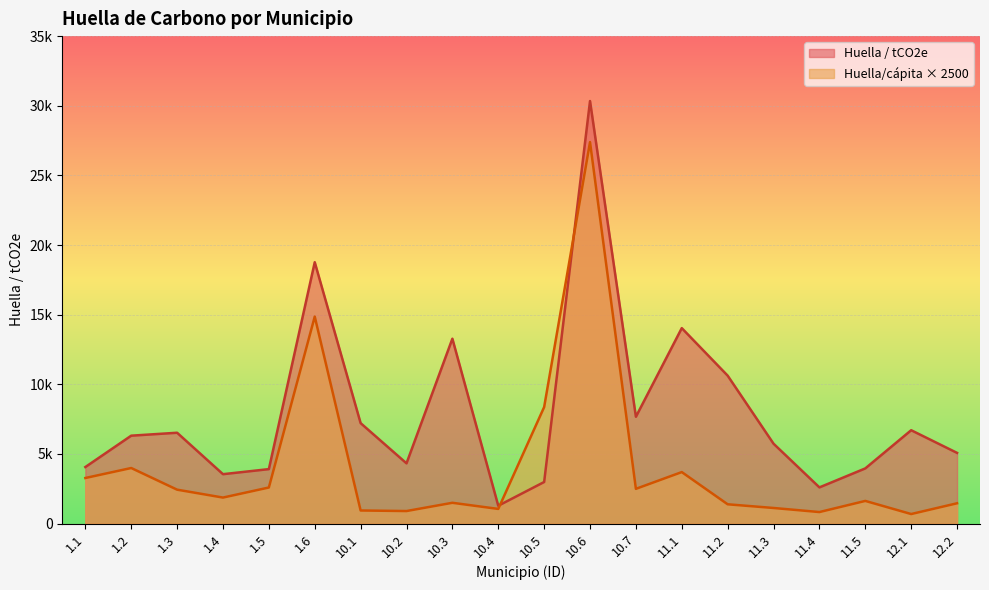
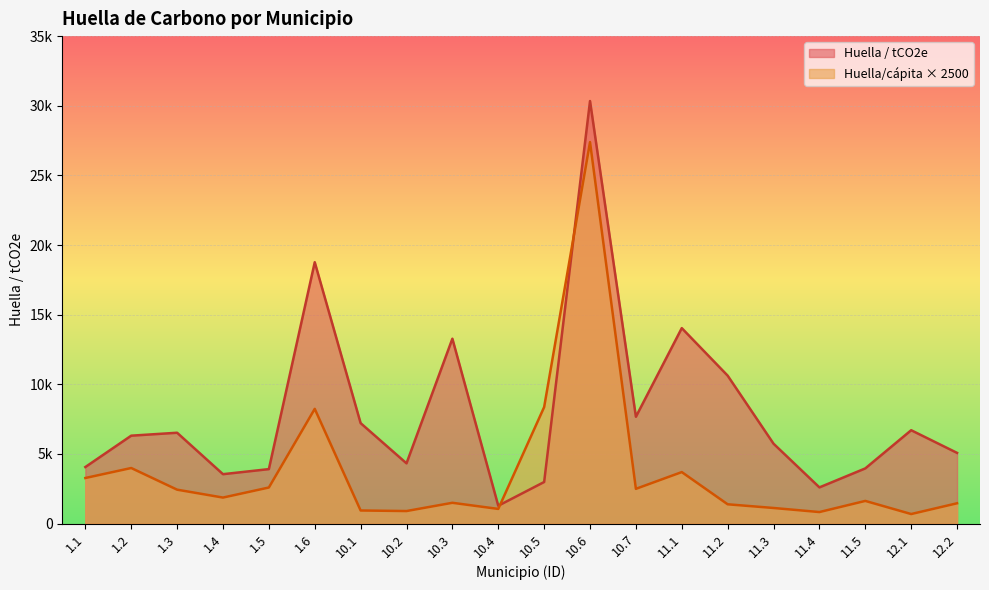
  {
    "Huella / tCO2e": {
      "1.1": 4100,
      "1.2": 6300,
      "1.3": 6500,
      "1.4": 3500,
      "1.5": 3900,
      "1.6": 18800,
      "10.1": 7200,
      "10.2": 4300,
      "10.3": 13300,
      "10.4": 1300,
      "10.5": 3000,
      "10.6": 30300,
      "10.7": 7700,
      "11.1": 14000,
      "11.2": 10600,
      "11.3": 5700,
      "11.4": 2600,
      "11.5": 4000,
      "12.1": 6700,
      "12.2": 5100
    },
    "Huella/cápita × 2500": {
      "1.1": 3300,
      "1.2": 4000,
      "1.3": 2400,
      "1.4": 1900,
      "1.5": 2600,
-     "1.6": 14900,
+     "1.6": 8200,
      "10.1": 900,
      "10.2": 900,
      "10.3": 1500,
      "10.4": 1100,
      "10.5": 8400,
      "10.6": 27400,
      "10.7": 2500,
      "11.1": 3700,
      "11.2": 1400,
      "11.3": 1100,
      "11.4": 800,
      "11.5": 1600,
      "12.1": 700,
      "12.2": 1500
    }
  }
